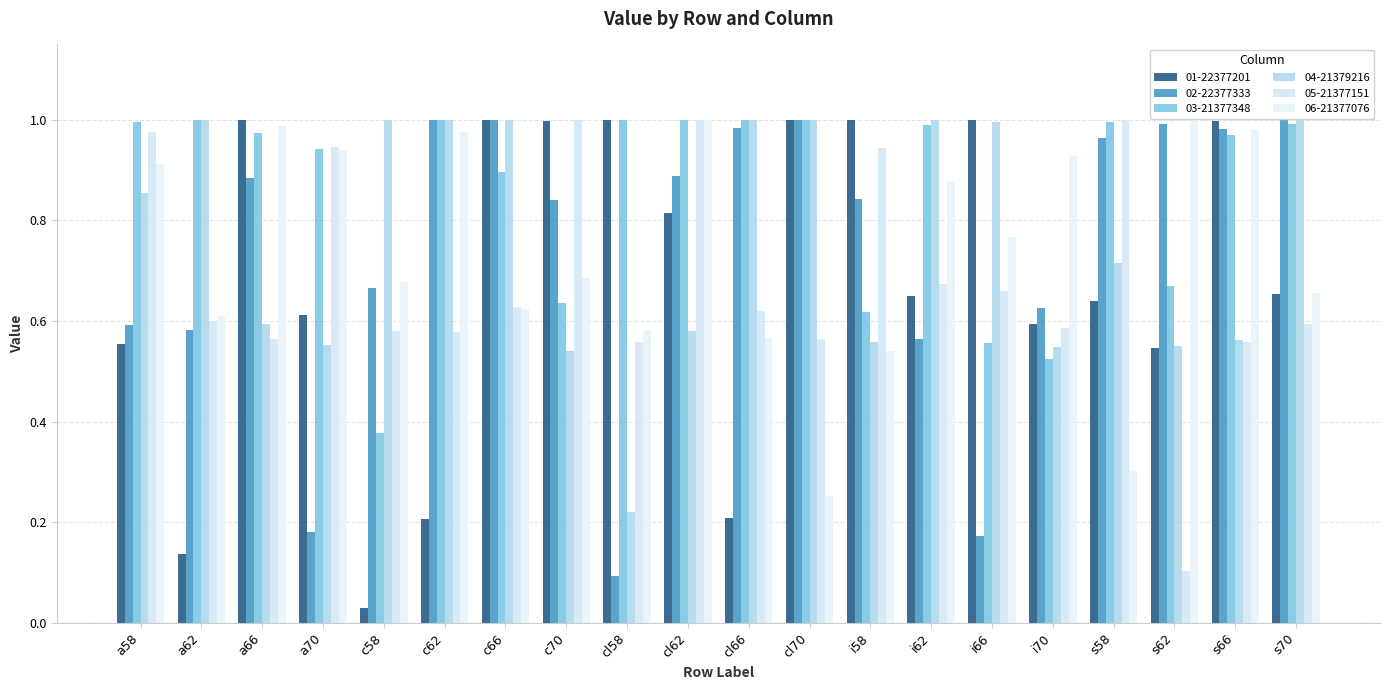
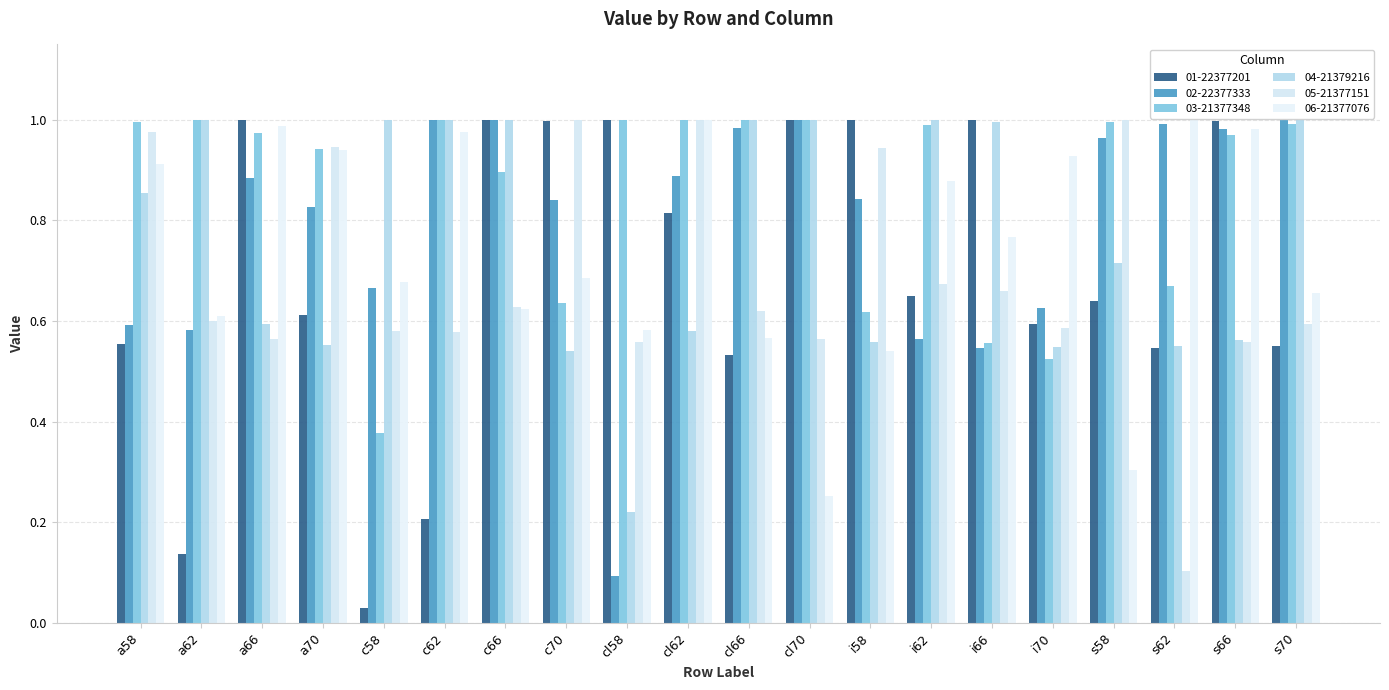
  {
    "01-22377201": {
      "a58": 0.55,
      "a62": 0.14,
      "a66": 1.00,
      "a70": 0.61,
      "c58": 0.03,
      "c62": 0.21,
      "c66": 1.00,
      "c70": 1.00,
      "cl58": 1.00,
      "cl62": 0.81,
-     "cl66": 0.21,
+     "cl66": 0.53,
      "cl70": 1.00,
      "i58": 1.00,
      "i62": 0.65,
      "i66": 1.00,
      "i70": 0.59,
      "s58": 0.64,
      "s62": 0.55,
      "s66": 1.00,
-     "s70": 0.65
+     "s70": 0.55
    },
    "02-22377333": {
      "a58": 0.59,
      "a62": 0.58,
      "a66": 0.88,
-     "a70": 0.18,
+     "a70": 0.83,
      "c58": 0.67,
      "c62": 1.00,
      "c66": 1.00,
      "c70": 0.84,
      "cl58": 0.09,
      "cl62": 0.89,
      "cl66": 0.98,
      "cl70": 1.00,
      "i58": 0.84,
      "i62": 0.56,
-     "i66": 0.17,
+     "i66": 0.55,
      "i70": 0.63,
      "s58": 0.96,
      "s62": 0.99,
      "s66": 0.98,
      "s70": 1.00
    }
  }
